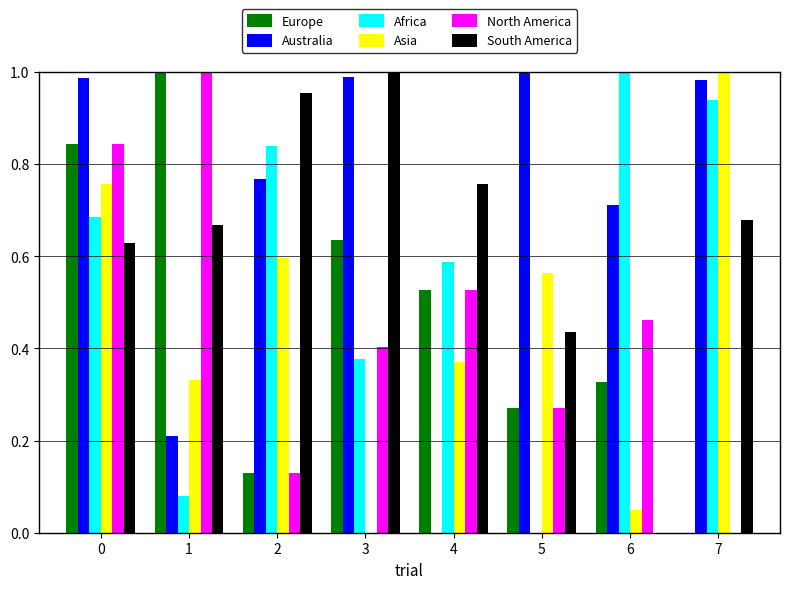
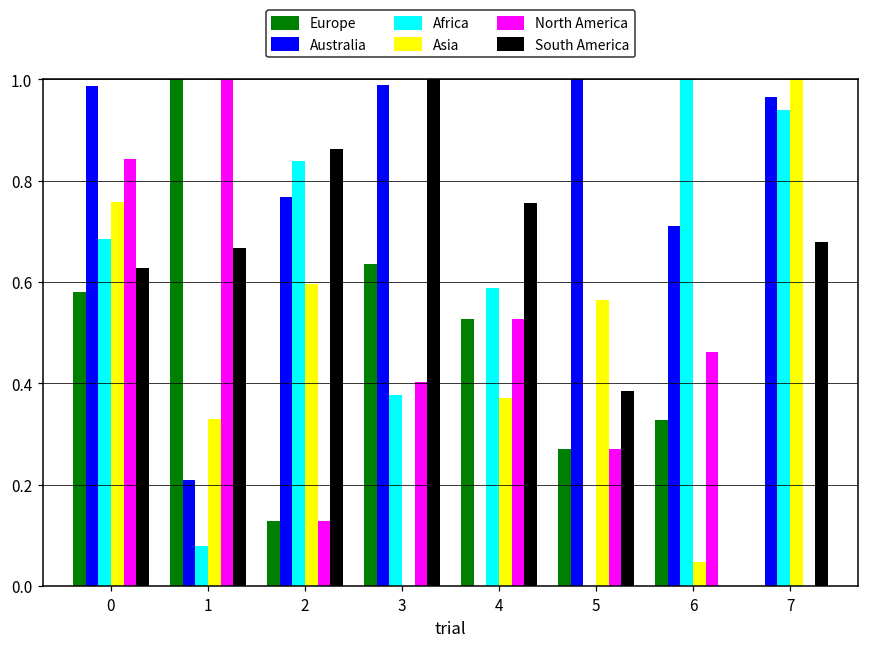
  {
    "Europe": {
-     "0": 0.84,
+     "0": 0.58,
      "1": 1.00,
      "2": 0.13,
      "3": 0.64,
      "4": 0.53,
      "5": 0.27,
      "6": 0.33,
      "7": 0.00
    },
    "Australia": {
      "0": 0.99,
      "1": 0.21,
      "2": 0.77,
      "3": 0.99,
      "4": 0.00,
      "5": 1.00,
      "6": 0.71,
-     "7": 0.98
+     "7": 0.96
    },
    "Africa": {
      "0": 0.68,
      "1": 0.08,
      "2": 0.84,
      "3": 0.38,
      "4": 0.59,
      "5": 0.00,
      "6": 1.00,
      "7": 0.94
    },
    "Asia": {
      "0": 0.76,
      "1": 0.33,
      "2": 0.60,
      "3": 0.00,
      "4": 0.37,
      "5": 0.56,
      "6": 0.05,
      "7": 1.00
    },
    "North America": {
      "0": 0.84,
      "1": 1.00,
      "2": 0.13,
      "3": 0.40,
      "4": 0.53,
      "5": 0.27,
      "6": 0.46,
      "7": 0.00
    },
    "South America": {
      "0": 0.63,
      "1": 0.67,
-     "2": 0.96,
+     "2": 0.86,
      "3": 1.00,
      "4": 0.76,
-     "5": 0.44,
+     "5": 0.39,
      "6": 0.00,
      "7": 0.68
    }
  }
